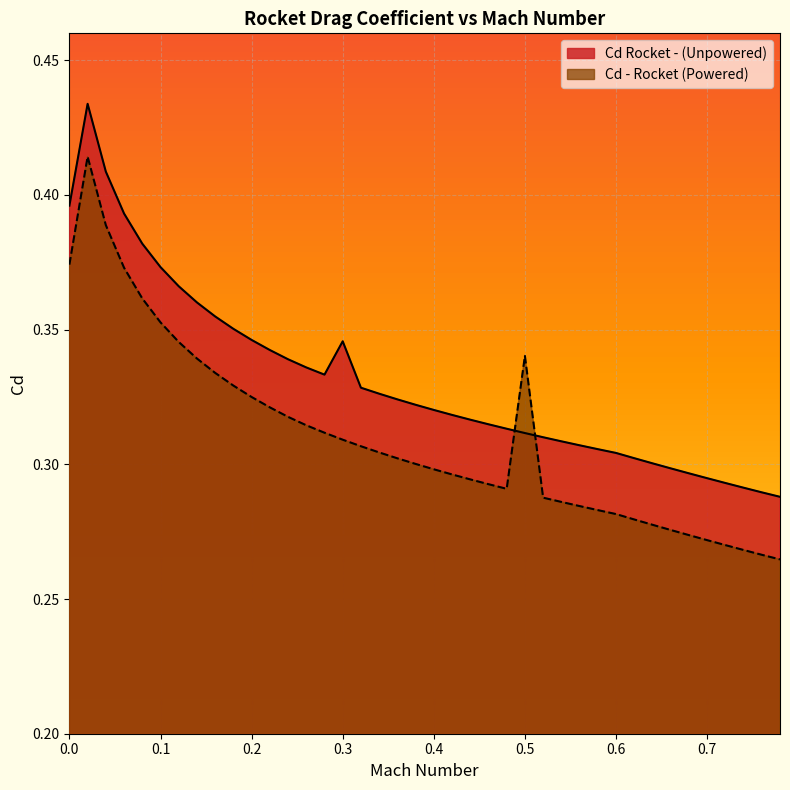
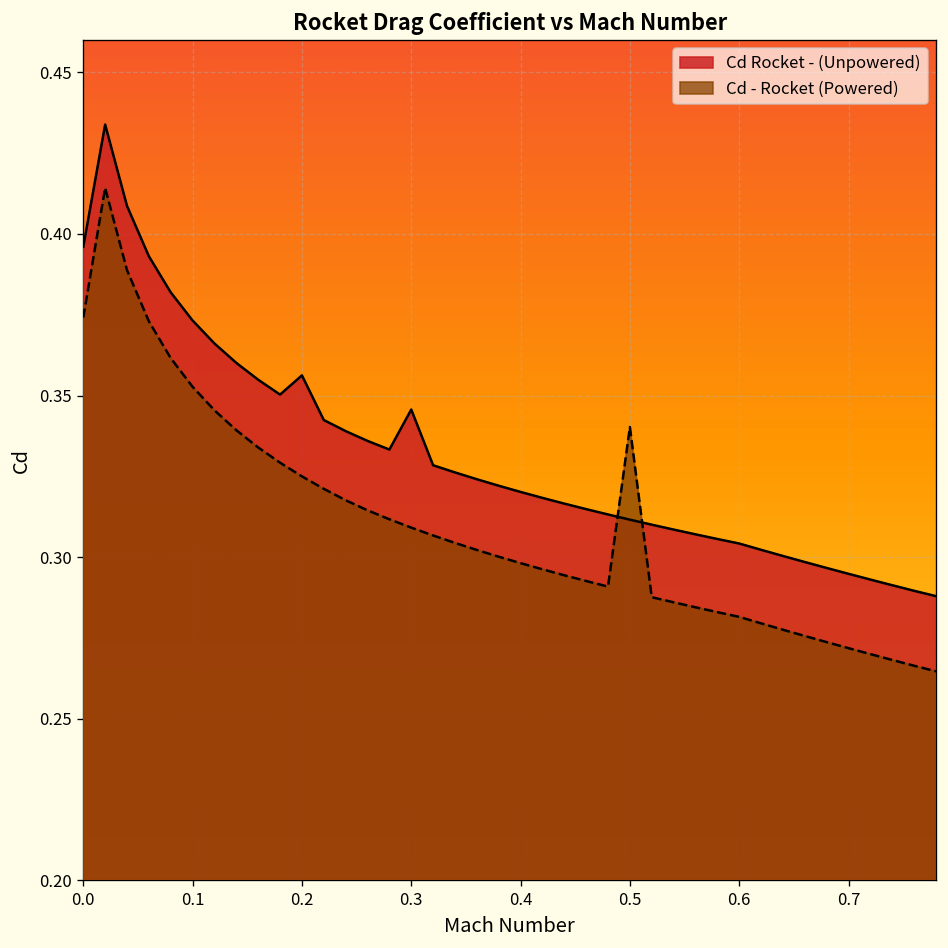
  {
    "Cd Rocket - (Unpowered)": {
      "0.0": 0.396,
      "0.1": 0.373,
-     "0.2": 0.346,
+     "0.2": 0.356,
      "0.3": 0.346,
      "0.4": 0.320,
      "0.5": 0.312,
      "0.6": 0.304,
      "0.7": 0.295
    },
    "Cd - Rocket (Powered)": {
      "0.0": 0.374,
      "0.1": 0.353,
      "0.2": 0.325,
      "0.3": 0.309,
      "0.4": 0.298,
      "0.5": 0.340,
      "0.6": 0.282,
      "0.7": 0.272
    }
  }
